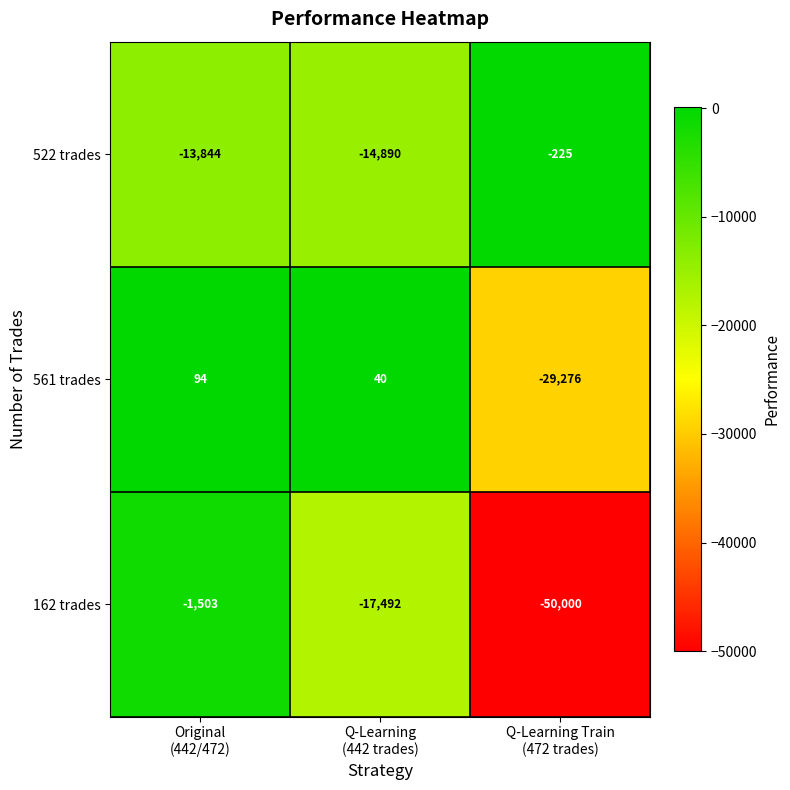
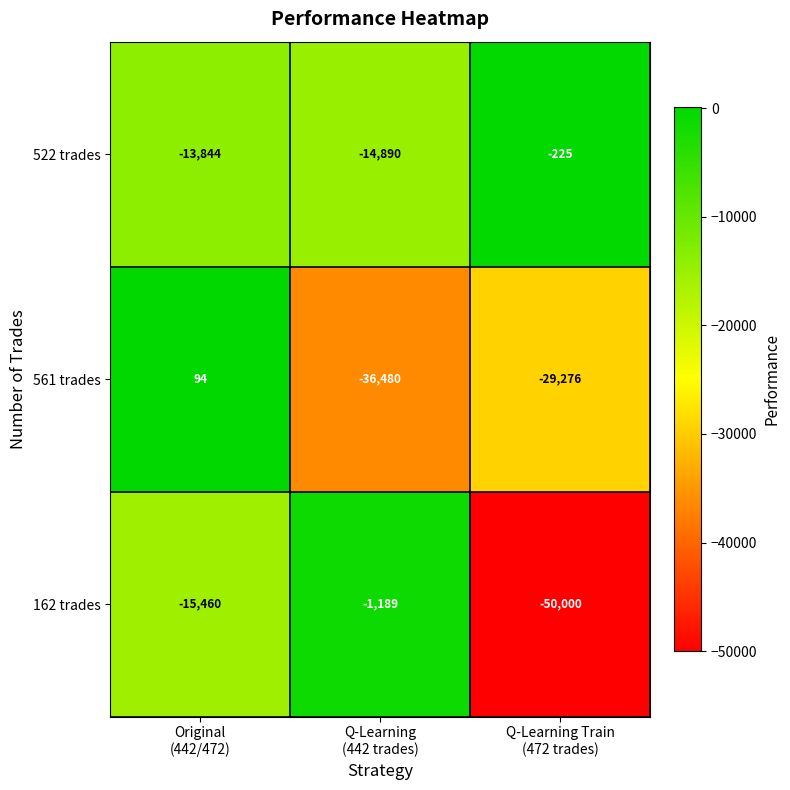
  {
    "522 trades": {
      "Original (442/472)": "-13,844",
      "Q-Learning (442 trades)": "-14,890",
      "Q-Learning Train (472 trades)": "-225"
    },
    "561 trades": {
      "Original (442/472)": "94",
-     "Q-Learning (442 trades)": "40",
+     "Q-Learning (442 trades)": "-36,480",
      "Q-Learning Train (472 trades)": "-29,276"
    },
    "162 trades": {
-     "Original (442/472)": "-1,503",
-     "Q-Learning (442 trades)": "-17,492",
+     "Original (442/472)": "-15,460",
+     "Q-Learning (442 trades)": "-1,189",
      "Q-Learning Train (472 trades)": "-50,000"
    }
  }
